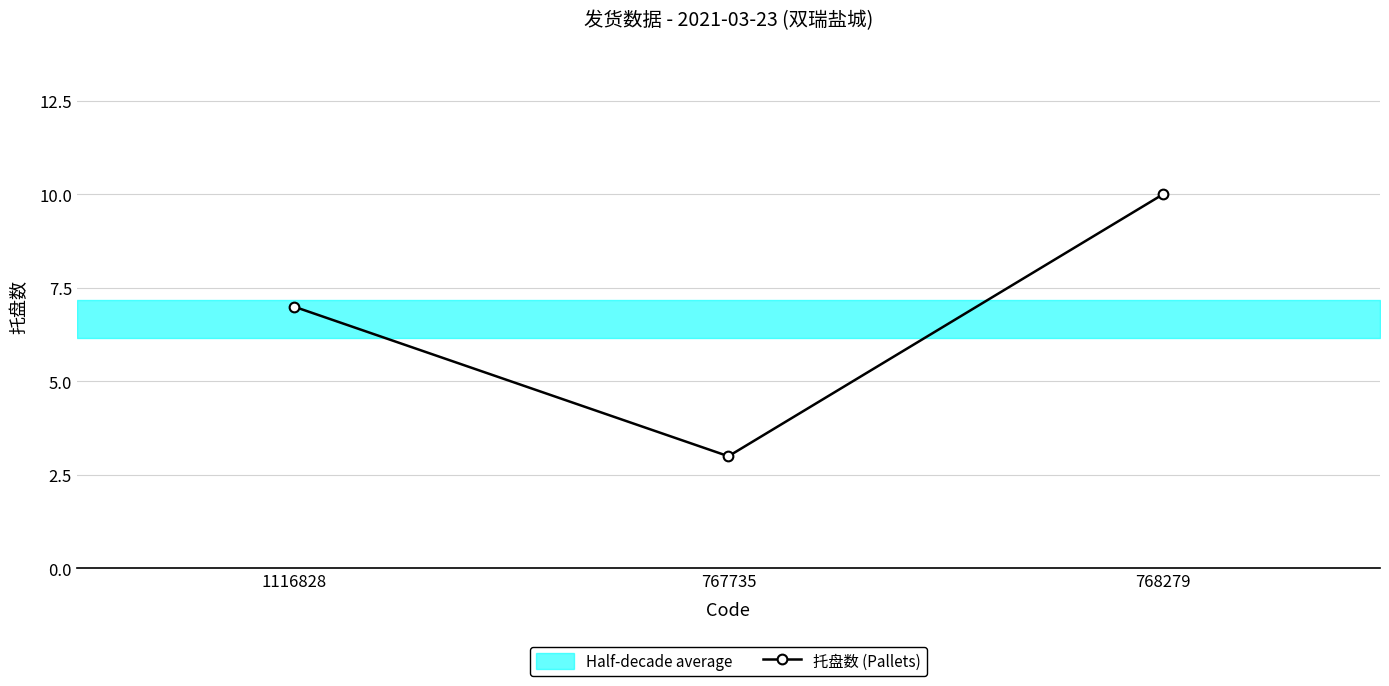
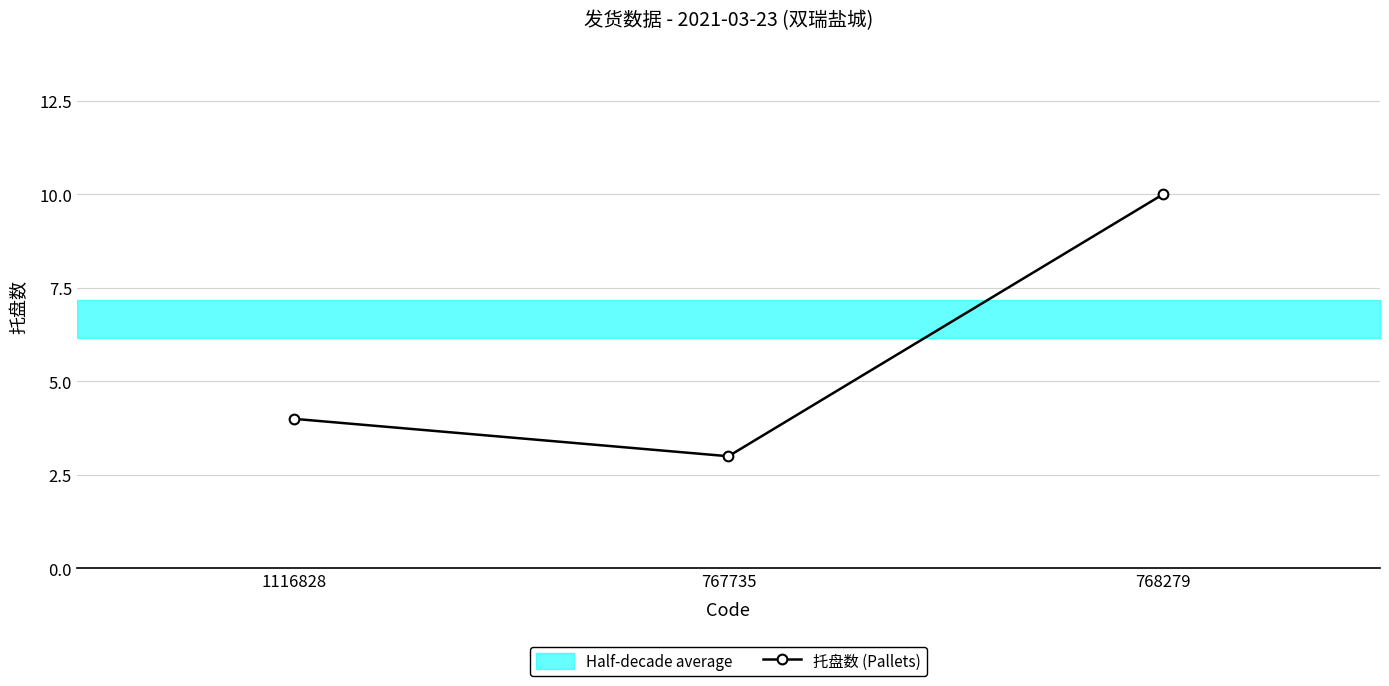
  {
    "托盘数 (Pallets)": {
-     "1116828": 7,
+     "1116828": 4,
      "767735": 3,
      "768279": 10
    }
  }
